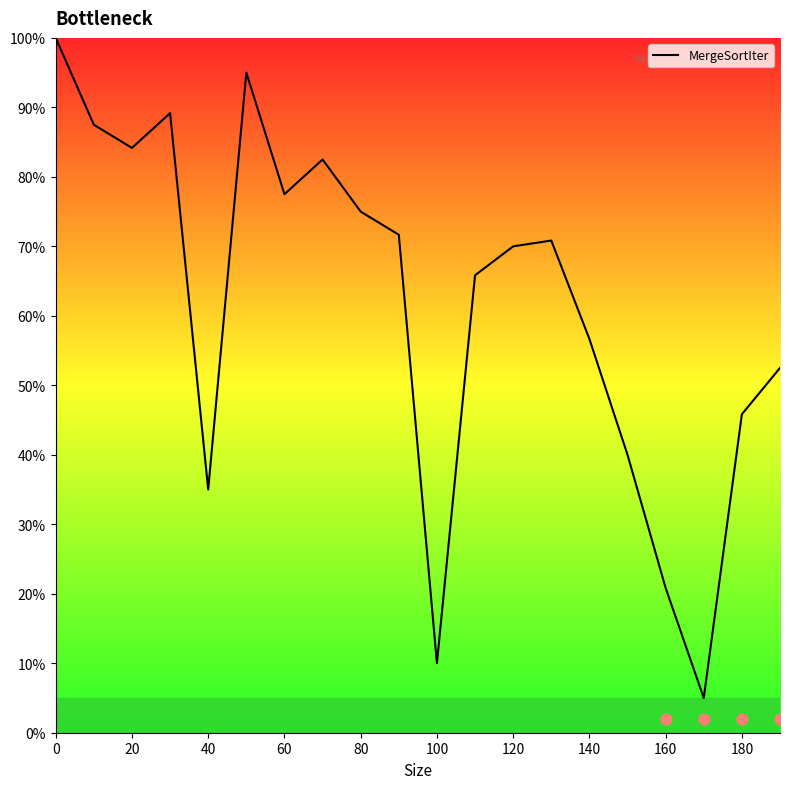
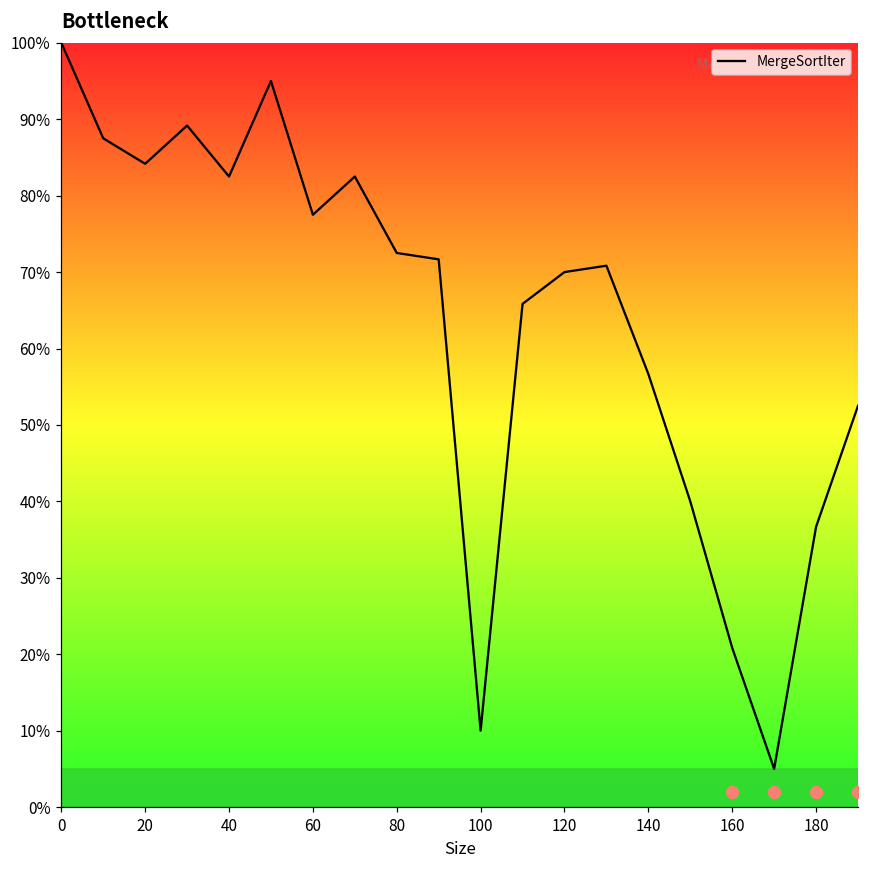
  {
    "MergeSortIter": {
      "0": "100%",
      "20": "84%",
-     "40": "35%",
+     "40": "83%",
      "60": "78%",
-     "80": "75%",
+     "80": "73%",
      "100": "10%",
      "120": "70%",
      "140": "57%",
      "160": "21%",
-     "180": "46%"
+     "180": "37%"
    }
  }
